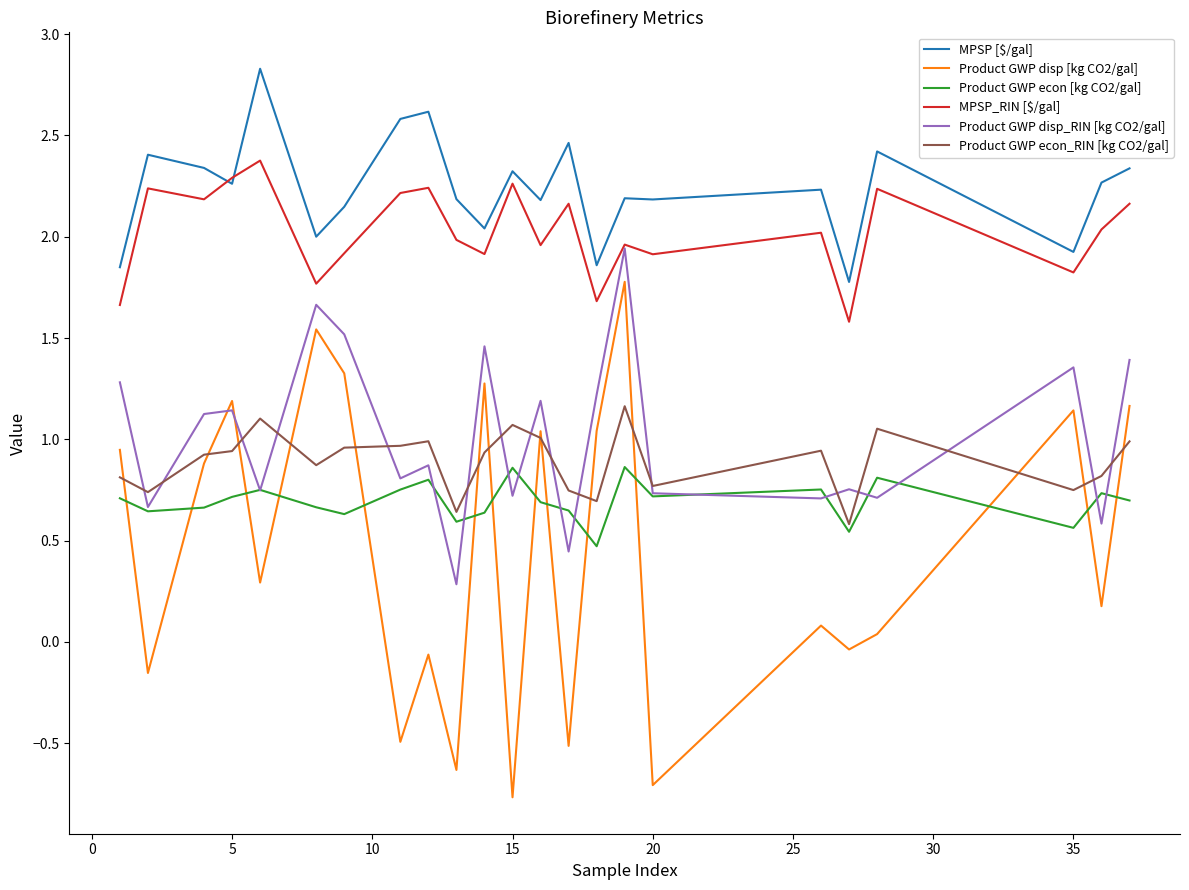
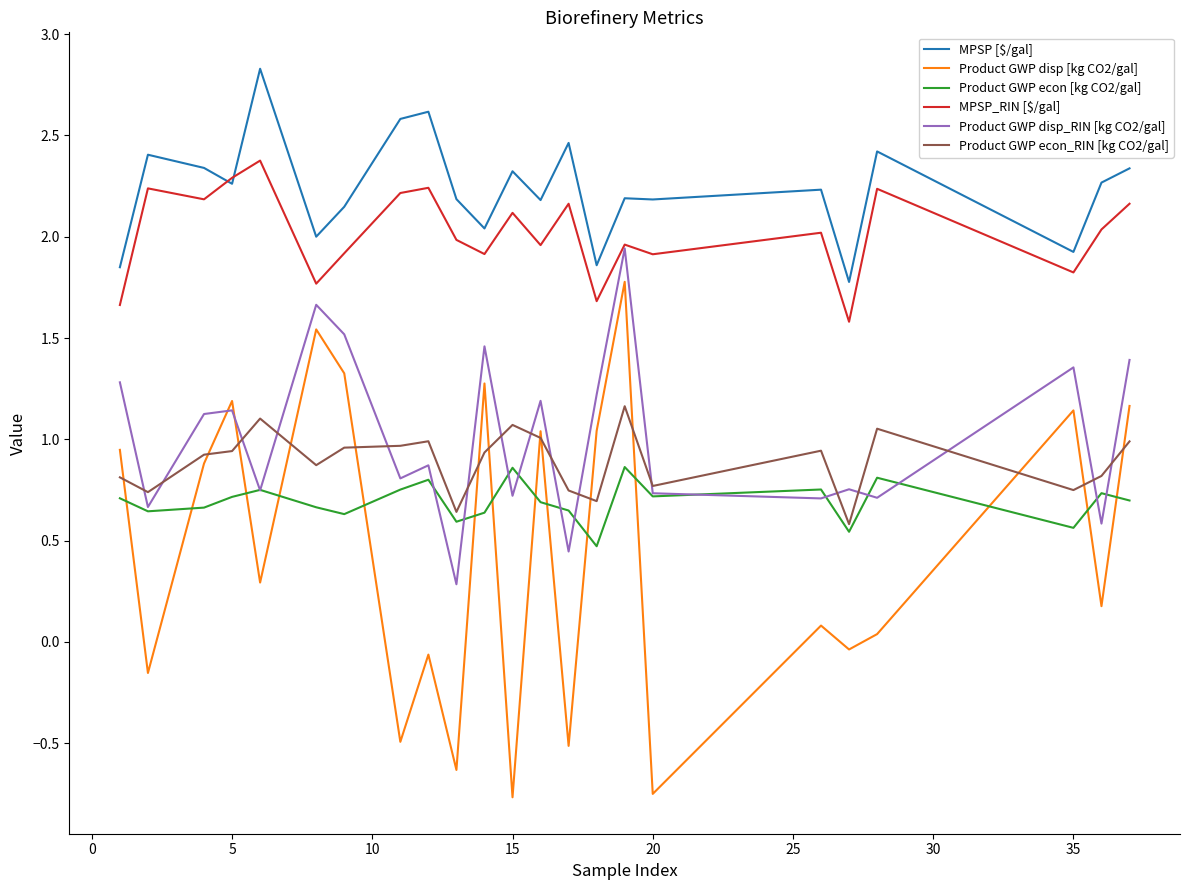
  {
    "MPSP [$/gal]": {
      "5": 2.26,
      "15": 2.32,
      "20": 2.18,
      "35": 1.93
    },
    "Product GWP disp [kg CO2/gal]": {
      "5": 1.19,
      "15": -0.77,
-     "20": -0.71,
+     "20": -0.75,
      "35": 1.14
    },
    "Product GWP econ [kg CO2/gal]": {
      "5": 0.72,
      "15": 0.86,
      "20": 0.72,
      "35": 0.56
    },
    "MPSP_RIN [$/gal]": {
      "5": 2.29,
-     "15": 2.26,
+     "15": 2.12,
      "20": 1.91,
      "35": 1.82
    },
    "Product GWP disp_RIN [kg CO2/gal]": {
      "5": 1.14,
      "15": 0.72,
      "20": 0.73,
      "35": 1.36
    },
    "Product GWP econ_RIN [kg CO2/gal]": {
      "5": 0.94,
      "15": 1.07,
      "20": 0.77,
      "35": 0.75
    }
  }
